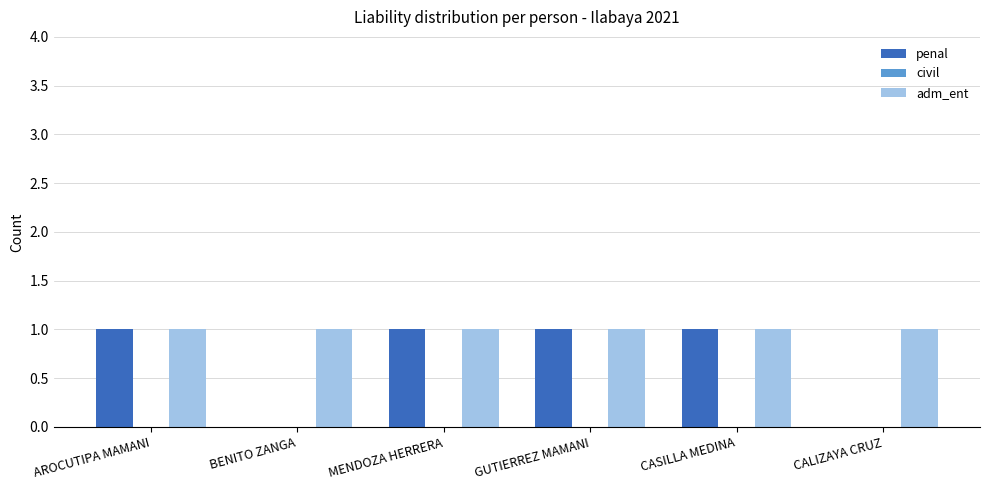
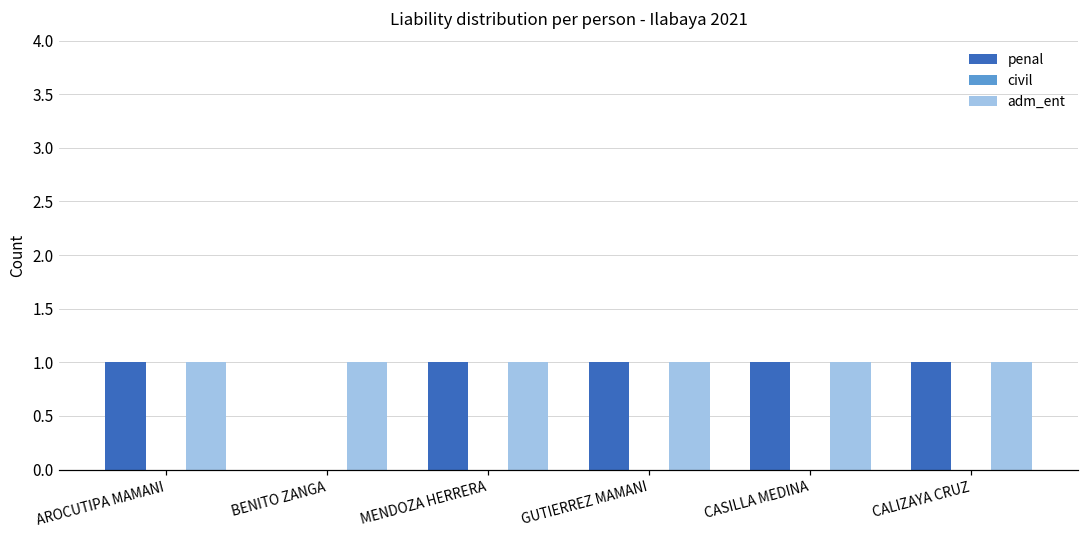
  {
    "penal": {
      "AROCUTIPA MAMANI": 1,
      "BENITO ZANGA": 0,
      "MENDOZA HERRERA": 1,
      "GUTIERREZ MAMANI": 1,
      "CASILLA MEDINA": 1,
-     "CALIZAYA CRUZ": 0
+     "CALIZAYA CRUZ": 1
    },
    "civil": {
      "AROCUTIPA MAMANI": 0,
      "BENITO ZANGA": 0,
      "MENDOZA HERRERA": 0,
      "GUTIERREZ MAMANI": 0,
      "CASILLA MEDINA": 0,
      "CALIZAYA CRUZ": 0
    },
    "adm_ent": {
      "AROCUTIPA MAMANI": 1,
      "BENITO ZANGA": 1,
      "MENDOZA HERRERA": 1,
      "GUTIERREZ MAMANI": 1,
      "CASILLA MEDINA": 1,
      "CALIZAYA CRUZ": 1
    }
  }
